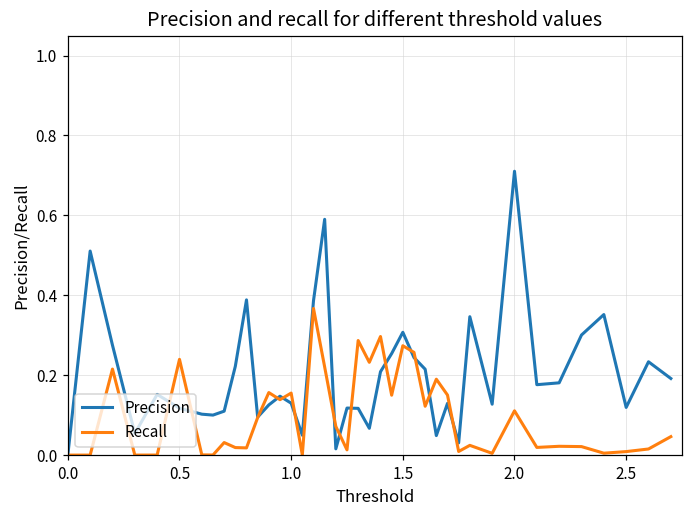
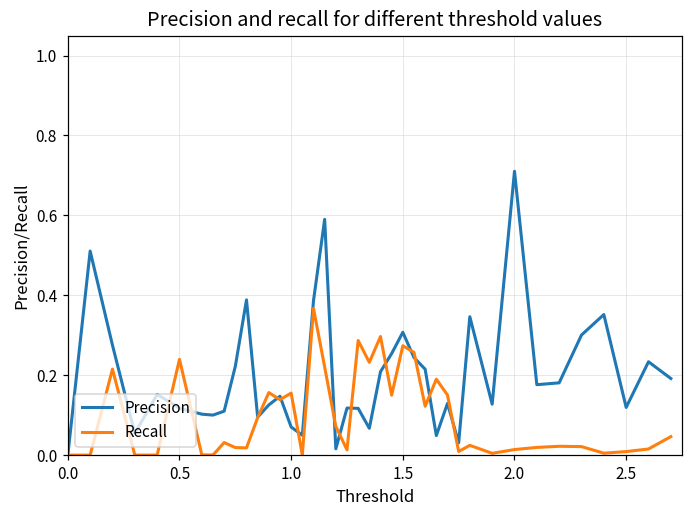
  {
    "Precision": {
-     "1.0": 0.13,
+     "1.0": 0.07,
      "1.5": 0.31,
      "2.0": 0.71,
      "2.5": 0.12
    },
    "Recall": {
      "0.5": 0.24,
      "1.0": 0.16,
      "1.5": 0.27,
-     "2.0": 0.11,
+     "2.0": 0.01,
      "2.5": 0.01
    }
  }
